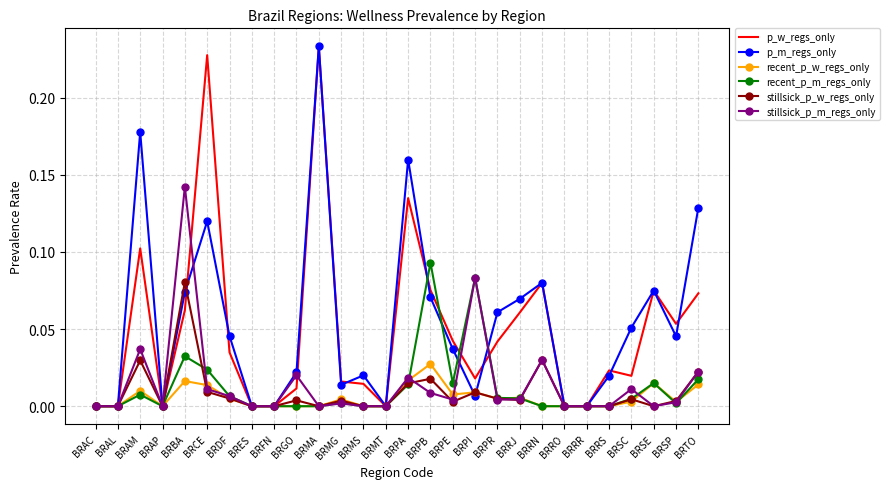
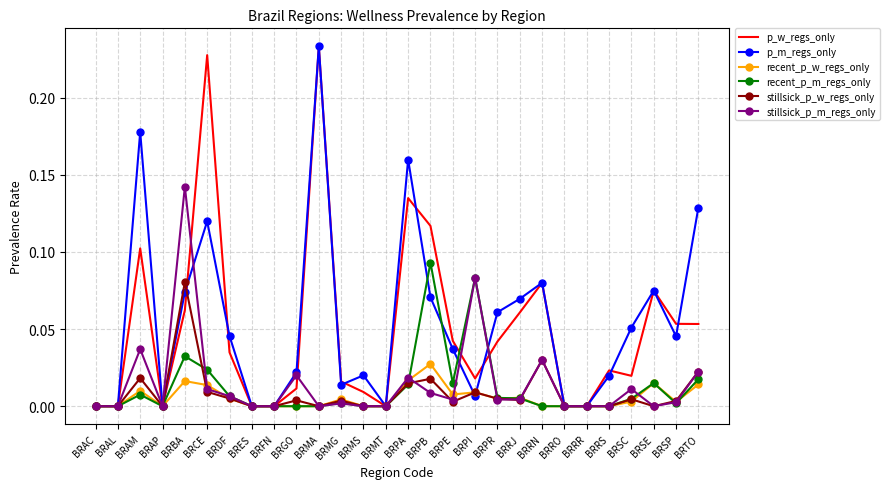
  {
    "p_w_regs_only": {
      "BRAM": 0.102,
      "BRBA": 0.062,
      "BRCE": 0.228,
      "BRDF": 0.035,
      "BRGO": 0.012,
      "BRMG": 0.016,
-     "BRMS": 0.015,
+     "BRMS": 0.009,
      "BRPA": 0.135,
-     "BRPB": 0.075,
+     "BRPB": 0.117,
      "BRPE": 0.042,
      "BRPI": 0.018,
      "BRPR": 0.042,
      "BRRJ": 0.061,
      "BRRS": 0.023,
      "BRSC": 0.020,
      "BRSP": 0.053,
-     "BRTO": 0.073
+     "BRTO": 0.053
    },
    "p_m_regs_only": {
      "BRAM": 0.178,
      "BRBA": 0.074,
      "BRCE": 0.120,
      "BRDF": 0.046,
      "BRGO": 0.022,
      "BRMG": 0.014,
      "BRMS": 0.020,
      "BRPA": 0.160,
      "BRPB": 0.071,
      "BRPE": 0.037,
      "BRPI": 0.007,
      "BRPR": 0.061,
      "BRRJ": 0.070,
      "BRRS": 0.020,
      "BRSC": 0.051,
      "BRSP": 0.045,
      "BRTO": 0.129
    },
    "recent_p_w_regs_only": {
      "BRAM": 0.010,
      "BRBA": 0.016,
      "BRCE": 0.014,
      "BRPA": 0.017,
      "BRPB": 0.027,
      "BRPE": 0.008,
      "BRTO": 0.014
    },
    "recent_p_m_regs_only": {
      "BRAM": 0.008,
      "BRBA": 0.032,
      "BRCE": 0.024,
      "BRPB": 0.093,
      "BRPE": 0.015,
      "BRTO": 0.018
    },
    "stillsick_p_w_regs_only": {
-     "BRAM": 0.030,
+     "BRAM": 0.018,
      "BRBA": 0.080,
      "BRCE": 0.009,
      "BRGO": 0.004,
      "BRPB": 0.018
    },
    "stillsick_p_m_regs_only": {
      "BRAM": 0.037,
      "BRBA": 0.142,
      "BRCE": 0.011,
      "BRGO": 0.020,
      "BRPA": 0.019,
      "BRPB": 0.009,
      "BRSC": 0.011
    }
  }
